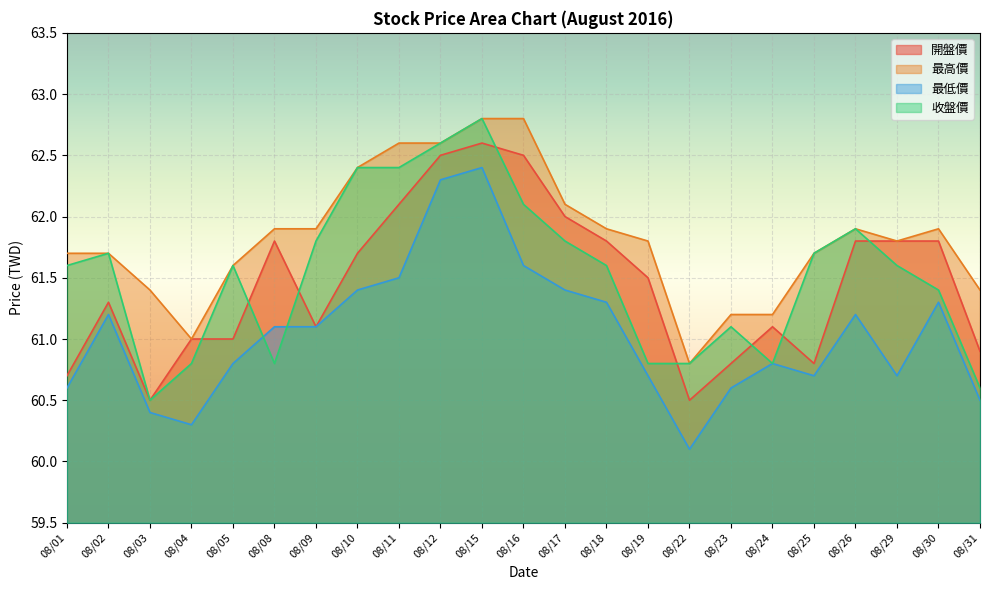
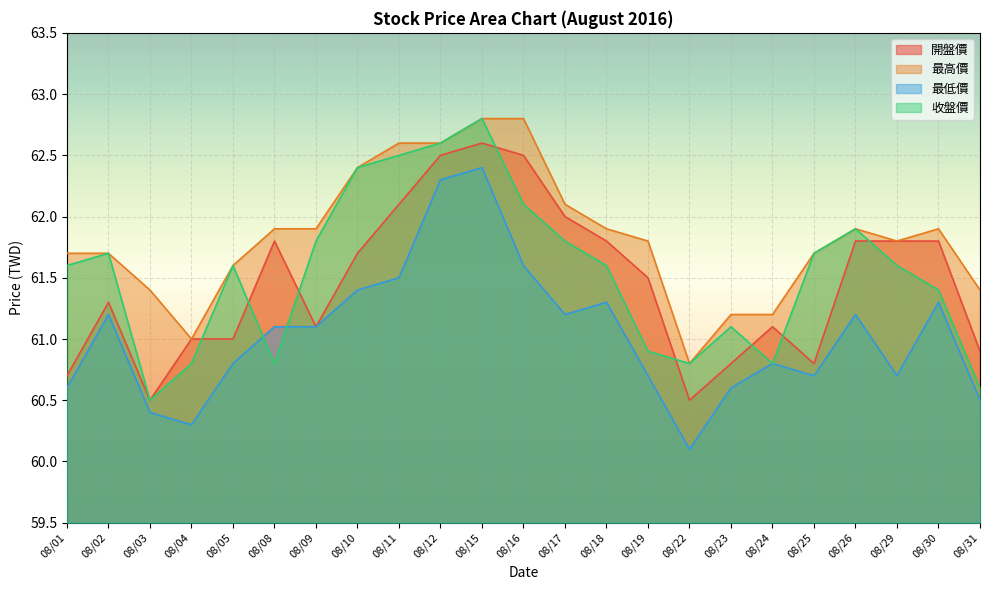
  {
    "最低價": {
      "08/01": 60.6,
      "08/02": 61.2,
      "08/03": 60.4,
      "08/04": 60.3,
      "08/05": 60.8,
      "08/08": 61.1,
      "08/10": 61.4,
      "08/11": 61.5,
      "08/12": 62.3,
      "08/15": 62.4,
      "08/16": 61.6,
-     "08/17": 61.4,
+     "08/17": 61.2,
      "08/18": 61.3,
      "08/19": 60.7,
      "08/22": 60.1,
      "08/23": 60.6,
      "08/25": 60.7,
      "08/26": 61.2,
      "08/29": 60.7,
      "08/30": 61.3,
      "08/31": 60.5
    },
    "收盤價": {
      "08/01": 61.6,
      "08/04": 60.8,
      "08/08": 60.8,
      "08/09": 61.8,
-     "08/11": 62.4,
+     "08/11": 62.5,
      "08/16": 62.1,
      "08/17": 61.8,
      "08/18": 61.6,
-     "08/19": 60.8,
+     "08/19": 60.9,
      "08/23": 61.1,
      "08/29": 61.6,
      "08/30": 61.4,
      "08/31": 60.6
    }
  }
